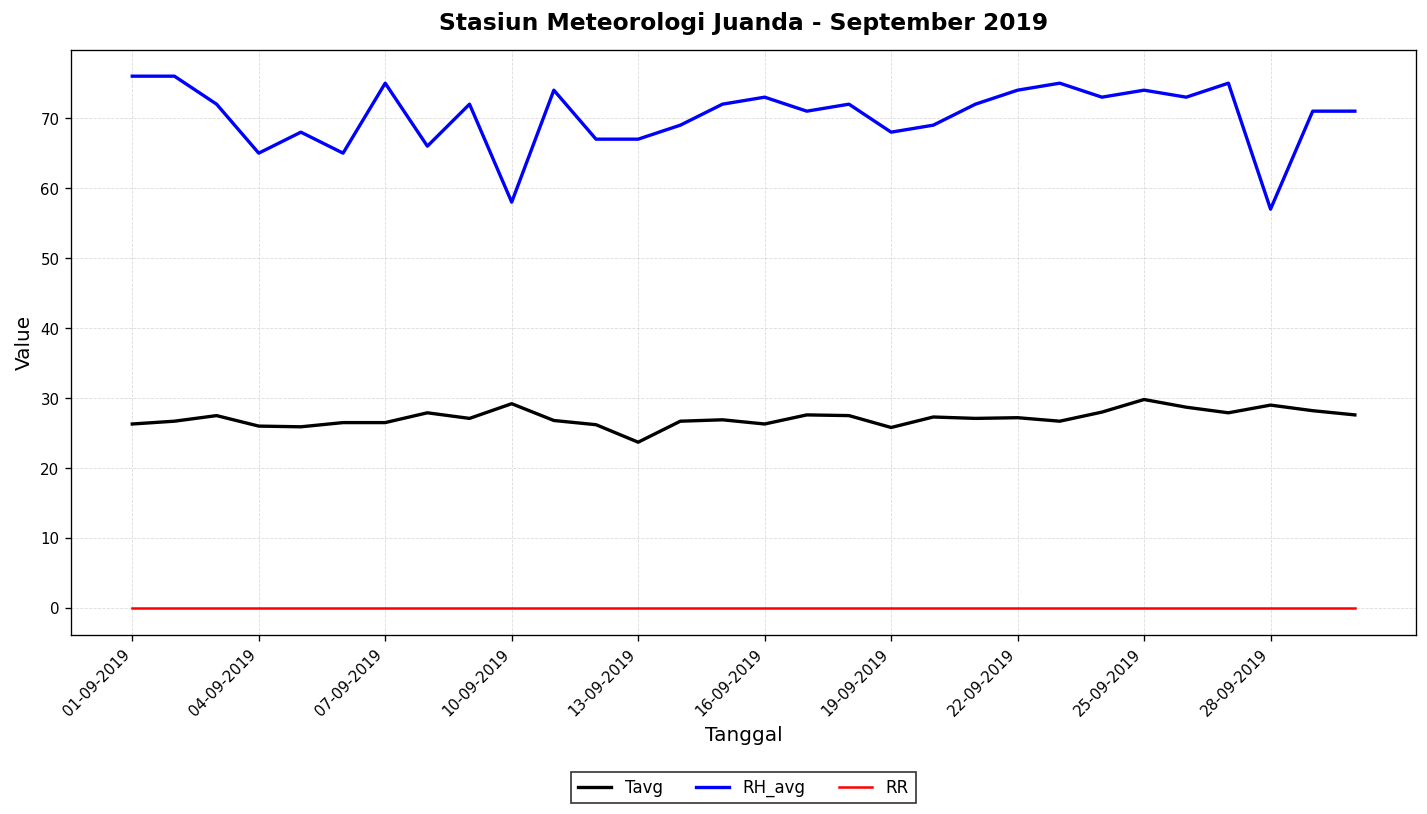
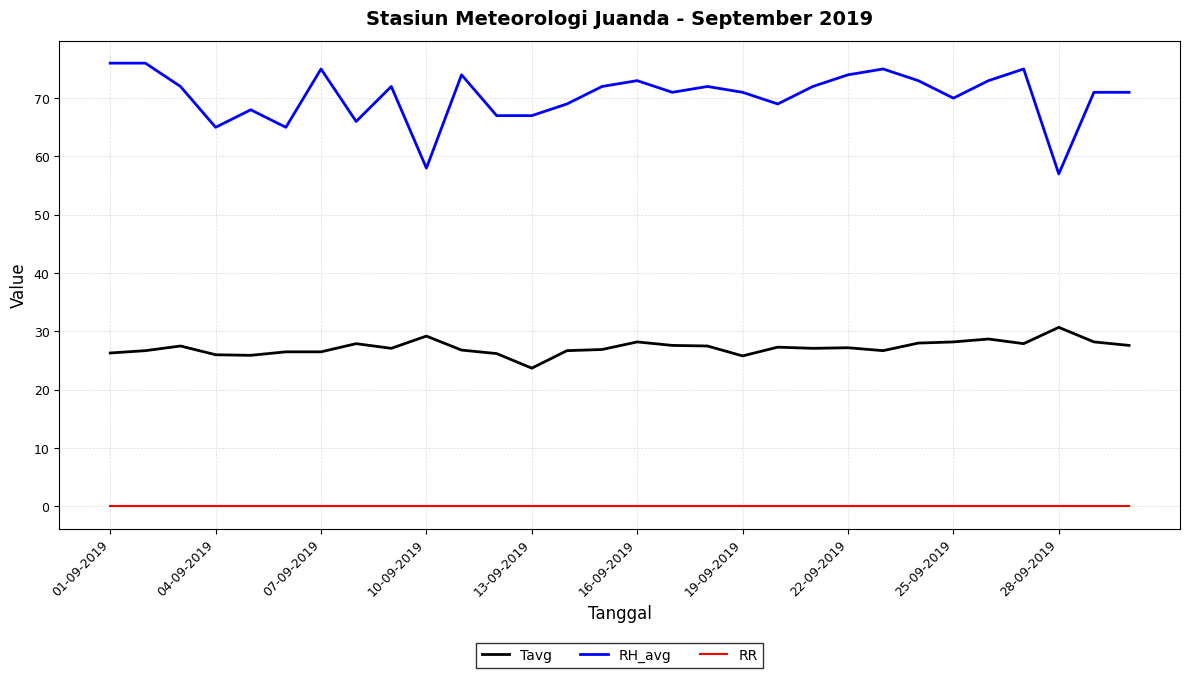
  {
    "Tavg": {
      "01-09-2019": 26,
      "04-09-2019": 26,
      "07-09-2019": 27,
      "10-09-2019": 29,
      "13-09-2019": 24,
-     "16-09-2019": 26,
+     "16-09-2019": 28,
      "19-09-2019": 26,
      "22-09-2019": 27,
-     "25-09-2019": 30,
-     "28-09-2019": 29
+     "25-09-2019": 28,
+     "28-09-2019": 31
    },
    "RH_avg": {
      "01-09-2019": 76,
      "04-09-2019": 65,
      "07-09-2019": 75,
      "10-09-2019": 58,
      "13-09-2019": 67,
      "16-09-2019": 73,
-     "19-09-2019": 68,
+     "19-09-2019": 71,
      "22-09-2019": 74,
-     "25-09-2019": 74,
+     "25-09-2019": 70,
      "28-09-2019": 57
    },
    "RR": {
      "01-09-2019": 0,
      "04-09-2019": 0,
      "07-09-2019": 0,
      "10-09-2019": 0,
      "13-09-2019": 0,
      "16-09-2019": 0,
      "19-09-2019": 0,
      "22-09-2019": 0,
      "25-09-2019": 0,
      "28-09-2019": 0
    }
  }
